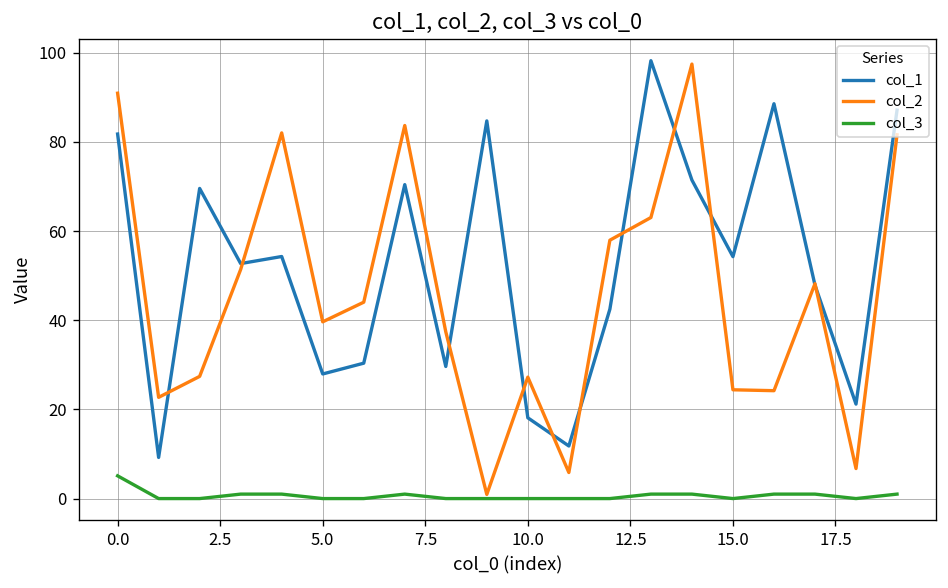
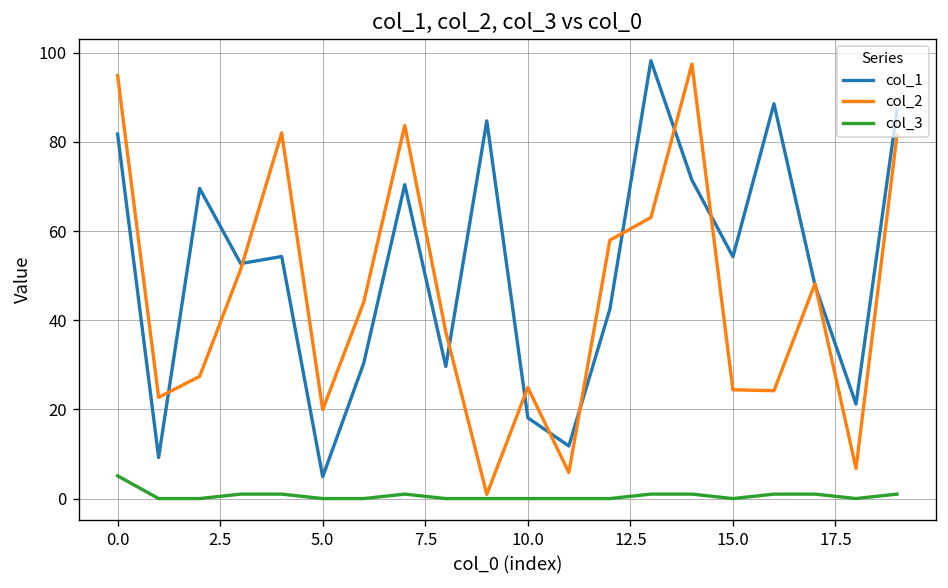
  {
    "col_1": {
      "0.0": 82,
-     "5.0": 28,
+     "5.0": 5,
      "10.0": 18,
      "15.0": 54
    },
    "col_2": {
-     "0.0": 91,
-     "5.0": 40,
-     "10.0": 27,
+     "0.0": 95,
+     "5.0": 20,
+     "10.0": 25,
      "15.0": 24
    },
    "col_3": {
      "0.0": 5,
      "5.0": 0,
      "10.0": 0,
      "15.0": 0
    }
  }
